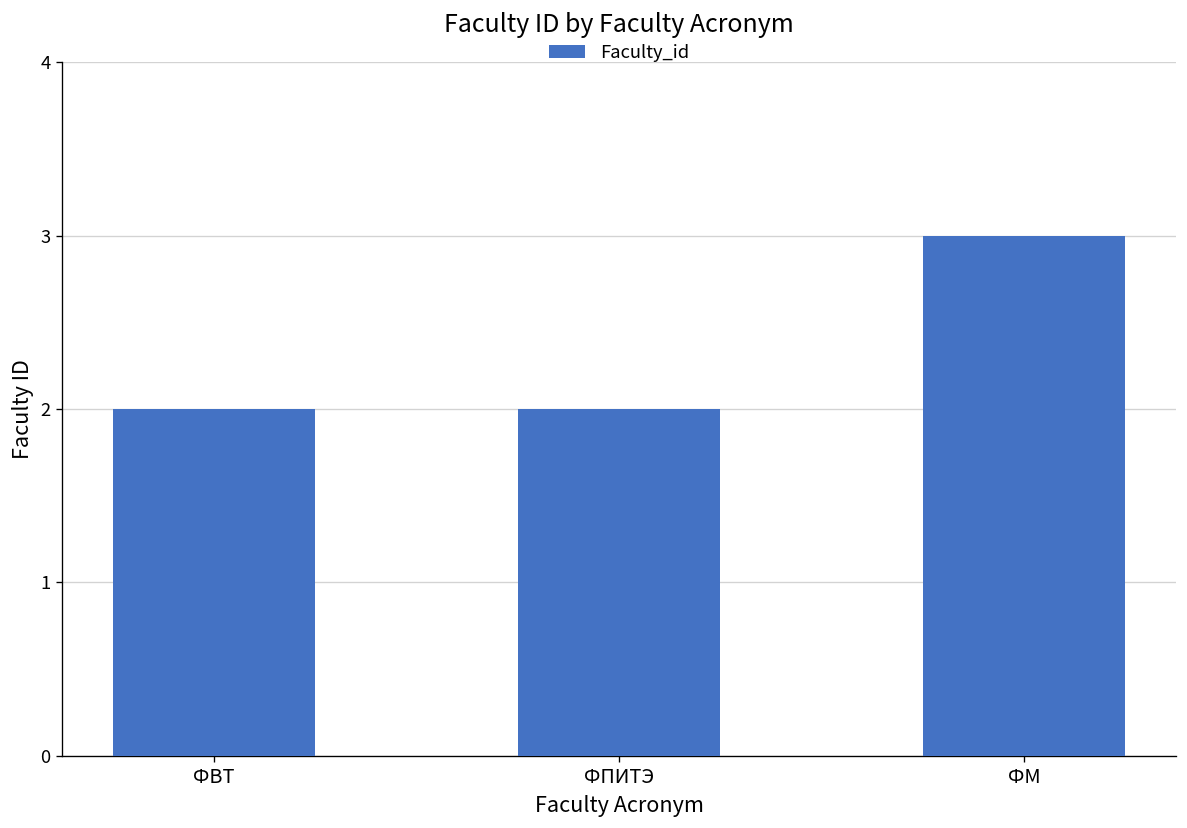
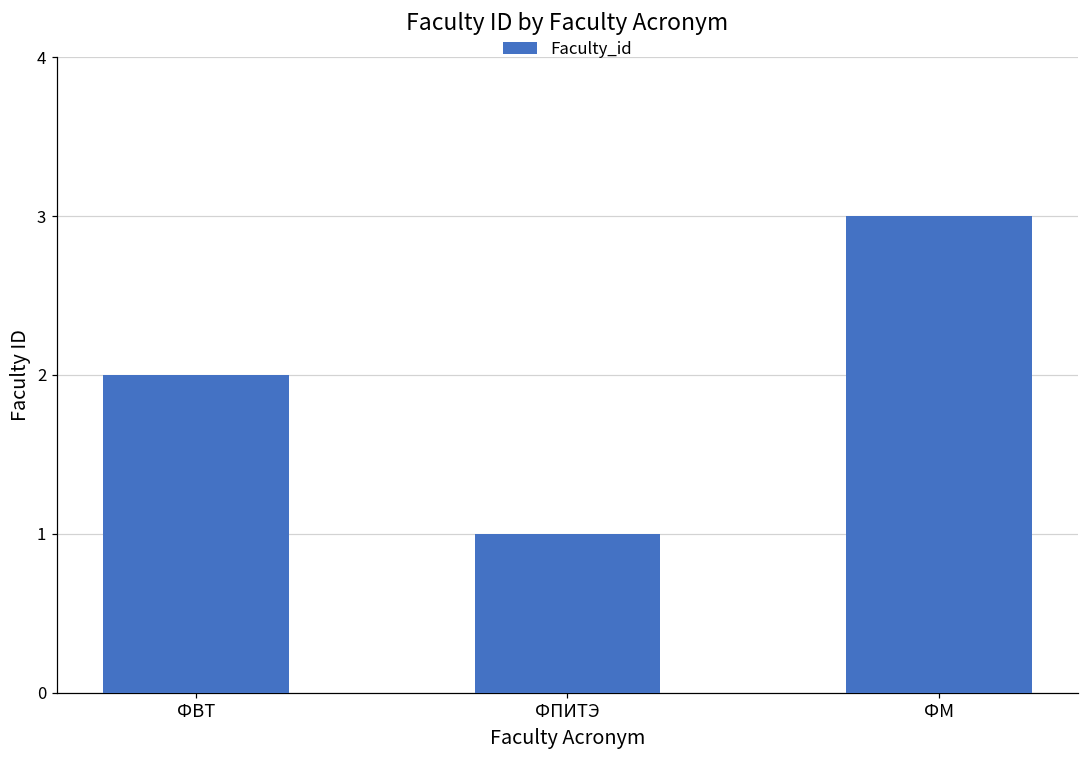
  {
    "ФВТ": 2,
-   "ФПИТЭ": 2,
+   "ФПИТЭ": 1,
    "ФМ": 3
  }
